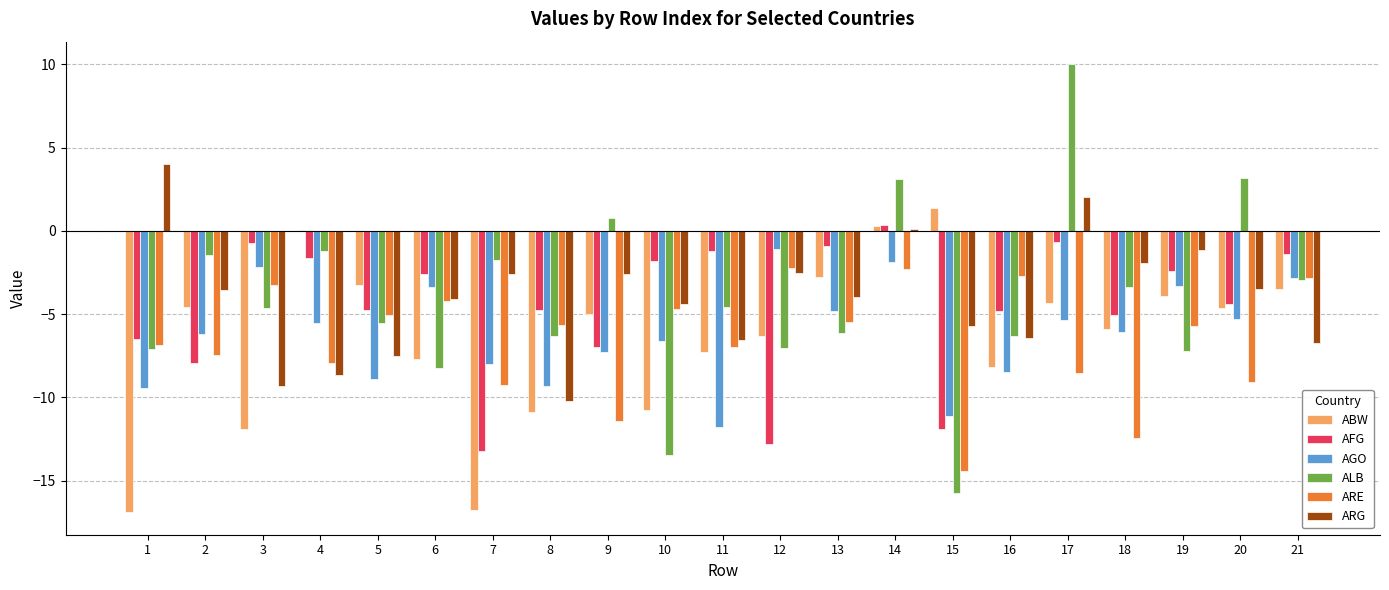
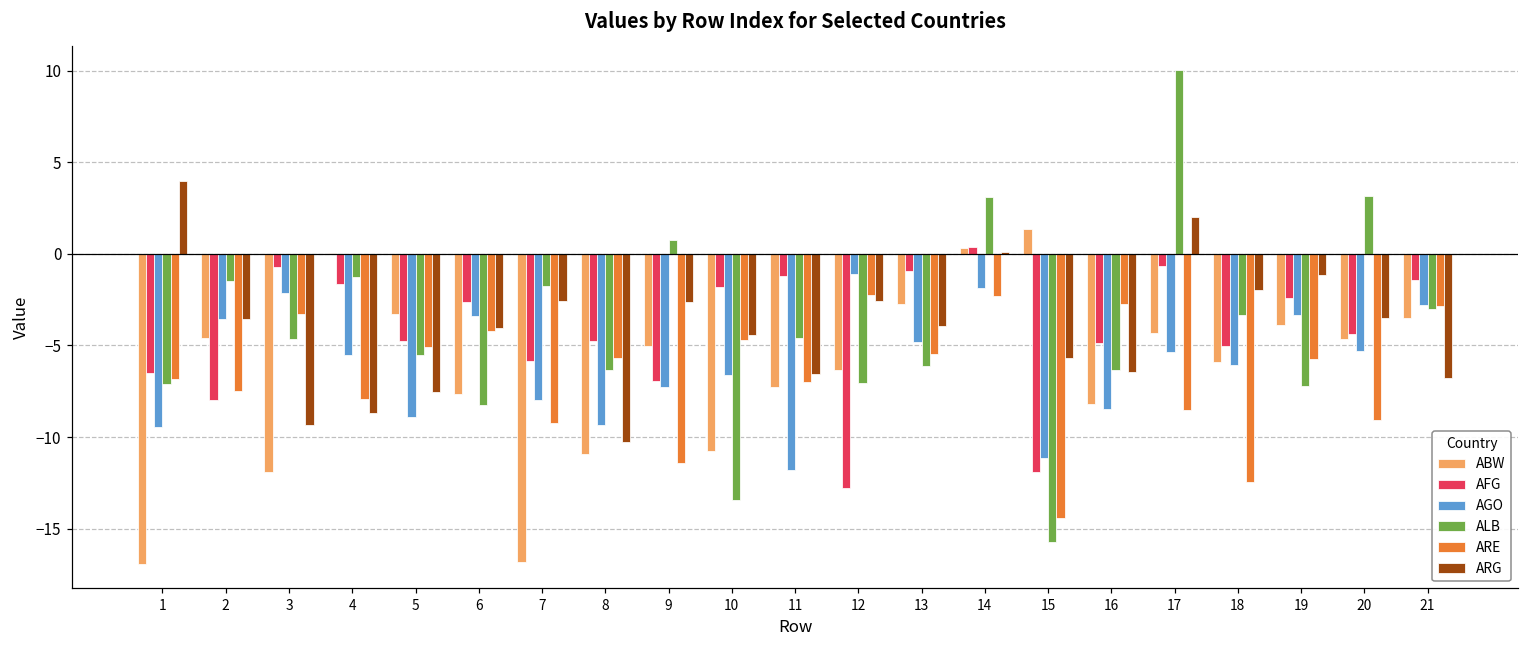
  {
    "ABW": {
      "1": -16.9,
      "2": -4.6,
      "3": -11.9,
      "5": -3.3,
      "6": -7.7,
      "7": -16.8,
      "8": -10.9,
      "9": -5.0,
      "10": -10.8,
      "11": -7.3,
      "12": -6.3,
      "13": -2.8,
      "14": 0.3,
      "15": 1.4,
      "16": -8.2,
      "17": -4.3,
      "18": -5.9,
      "19": -3.9,
      "20": -4.7,
      "21": -3.5
    },
    "AFG": {
      "1": -6.5,
      "2": -8.0,
      "3": -0.7,
      "4": -1.6,
      "5": -4.7,
      "6": -2.6,
-     "7": -13.3,
+     "7": -5.9,
      "8": -4.8,
      "9": -7.0,
      "10": -1.8,
      "11": -1.2,
      "12": -12.8,
      "13": -0.9,
      "14": 0.4,
      "15": -11.9,
      "16": -4.8,
      "17": -0.6,
      "18": -5.0,
      "19": -2.4,
      "20": -4.4,
      "21": -1.4
    },
    "AGO": {
      "1": -9.4,
-     "2": -6.2,
+     "2": -3.5,
      "3": -2.2,
      "4": -5.5,
      "5": -8.9,
      "6": -3.4,
      "7": -8.0,
      "8": -9.3,
      "9": -7.3,
      "10": -6.6,
      "11": -11.8,
      "12": -1.1,
      "13": -4.8,
      "14": -1.9,
      "15": -11.1,
      "16": -8.5,
      "17": -5.4,
      "18": -6.1,
      "19": -3.3,
      "20": -5.3,
      "21": -2.8
    },
    "ALB": {
      "1": -7.1,
      "2": -1.5,
      "3": -4.7,
      "4": -1.2,
      "5": -5.5,
      "6": -8.2,
      "7": -1.8,
      "8": -6.3,
      "9": 0.8,
      "10": -13.4,
      "11": -4.6,
      "12": -7.1,
      "13": -6.1,
      "14": 3.1,
      "15": -15.8,
      "16": -6.3,
      "17": 10.0,
      "18": -3.4,
      "19": -7.2,
      "20": 3.2,
      "21": -3.0
    },
    "ARE": {
      "1": -6.8,
      "2": -7.5,
      "3": -3.3,
      "4": -7.9,
      "5": -5.1,
      "6": -4.2,
      "7": -9.3,
      "8": -5.7,
      "9": -11.4,
      "10": -4.7,
      "11": -7.0,
      "12": -2.2,
      "13": -5.5,
      "14": -2.3,
      "15": -14.4,
      "16": -2.7,
      "17": -8.5,
      "18": -12.5,
      "19": -5.7,
      "20": -9.1,
      "21": -2.8
    },
    "ARG": {
      "1": 4.0,
      "2": -3.6,
      "3": -9.3,
      "4": -8.7,
      "5": -7.5,
      "6": -4.1,
      "7": -2.6,
      "8": -10.3,
      "9": -2.6,
      "10": -4.4,
      "11": -6.6,
      "12": -2.6,
      "13": -4.0,
      "15": -5.7,
      "16": -6.4,
      "17": 2.0,
      "18": -2.0,
      "19": -1.2,
      "20": -3.5,
      "21": -6.8
    }
  }
